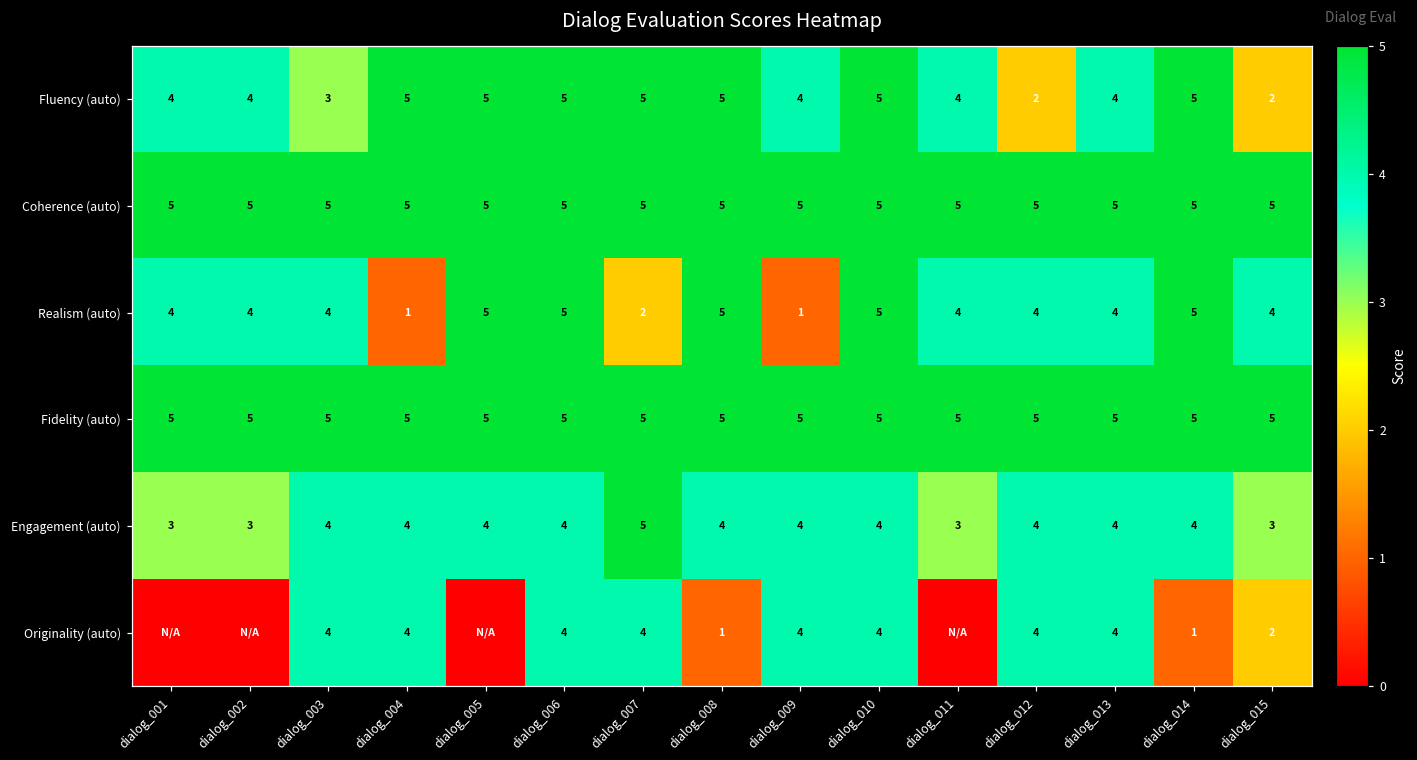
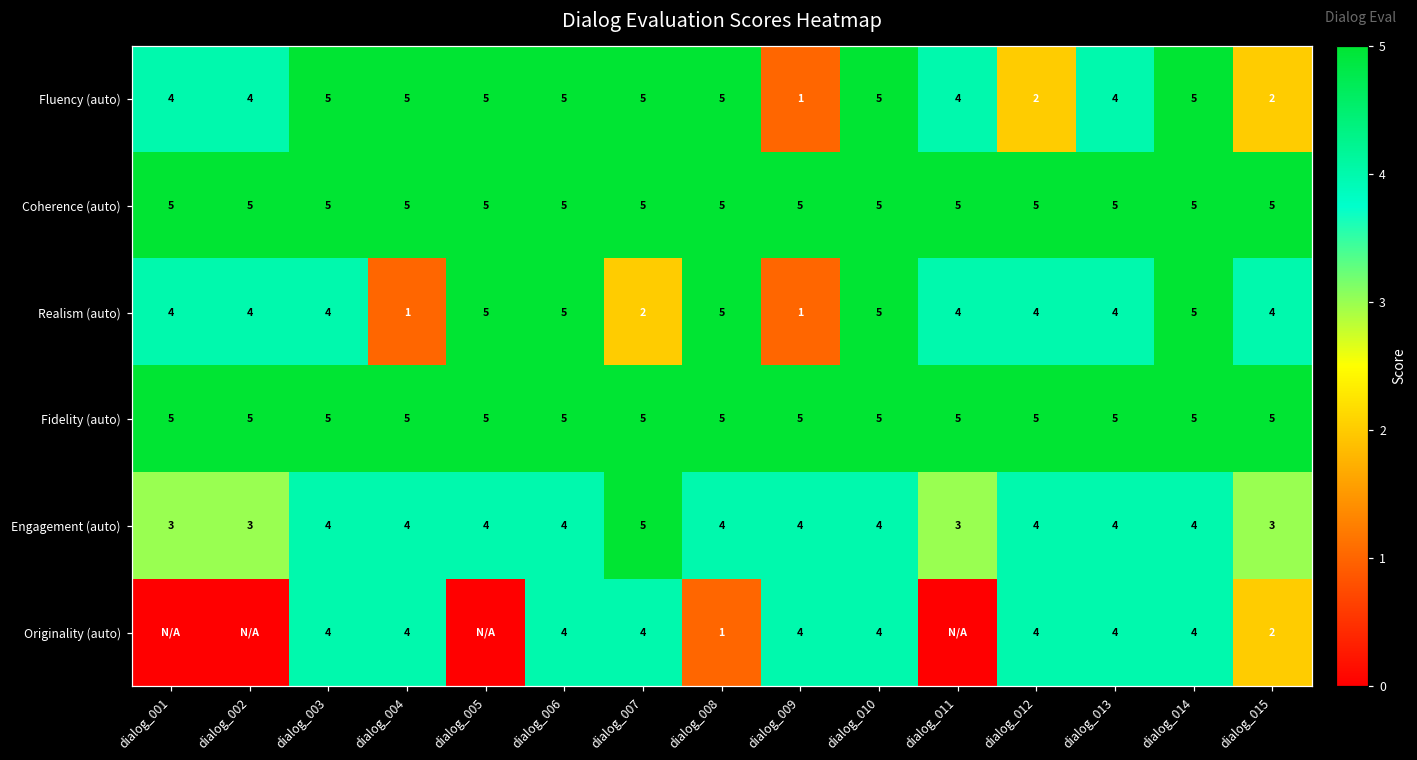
  {
    "Fluency (auto)": {
      "dialog_001": 4,
      "dialog_002": 4,
-     "dialog_003": 3,
+     "dialog_003": 5,
      "dialog_004": 5,
      "dialog_005": 5,
      "dialog_006": 5,
      "dialog_007": 5,
      "dialog_008": 5,
-     "dialog_009": 4,
+     "dialog_009": 1,
      "dialog_010": 5,
      "dialog_011": 4,
      "dialog_012": 2,
      "dialog_013": 4,
      "dialog_014": 5,
      "dialog_015": 2
    },
    "Coherence (auto)": {
      "dialog_001": 5,
      "dialog_002": 5,
      "dialog_003": 5,
      "dialog_004": 5,
      "dialog_005": 5,
      "dialog_006": 5,
      "dialog_007": 5,
      "dialog_008": 5,
      "dialog_009": 5,
      "dialog_010": 5,
      "dialog_011": 5,
      "dialog_012": 5,
      "dialog_013": 5,
      "dialog_014": 5,
      "dialog_015": 5
    },
    "Realism (auto)": {
      "dialog_001": 4,
      "dialog_002": 4,
      "dialog_003": 4,
      "dialog_004": 1,
      "dialog_005": 5,
      "dialog_006": 5,
      "dialog_007": 2,
      "dialog_008": 5,
      "dialog_009": 1,
      "dialog_010": 5,
      "dialog_011": 4,
      "dialog_012": 4,
      "dialog_013": 4,
      "dialog_014": 5,
      "dialog_015": 4
    },
    "Fidelity (auto)": {
      "dialog_001": 5,
      "dialog_002": 5,
      "dialog_003": 5,
      "dialog_004": 5,
      "dialog_005": 5,
      "dialog_006": 5,
      "dialog_007": 5,
      "dialog_008": 5,
      "dialog_009": 5,
      "dialog_010": 5,
      "dialog_011": 5,
      "dialog_012": 5,
      "dialog_013": 5,
      "dialog_014": 5,
      "dialog_015": 5
    },
    "Engagement (auto)": {
      "dialog_001": 3,
      "dialog_002": 3,
      "dialog_003": 4,
      "dialog_004": 4,
      "dialog_005": 4,
      "dialog_006": 4,
      "dialog_007": 5,
      "dialog_008": 4,
      "dialog_009": 4,
      "dialog_010": 4,
      "dialog_011": 3,
      "dialog_012": 4,
      "dialog_013": 4,
      "dialog_014": 4,
      "dialog_015": 3
    },
    "Originality (auto)": {
      "dialog_003": 4,
      "dialog_004": 4,
      "dialog_006": 4,
      "dialog_007": 4,
      "dialog_008": 1,
      "dialog_009": 4,
      "dialog_010": 4,
      "dialog_012": 4,
      "dialog_013": 4,
-     "dialog_014": 1,
+     "dialog_014": 4,
      "dialog_015": 2
    }
  }
